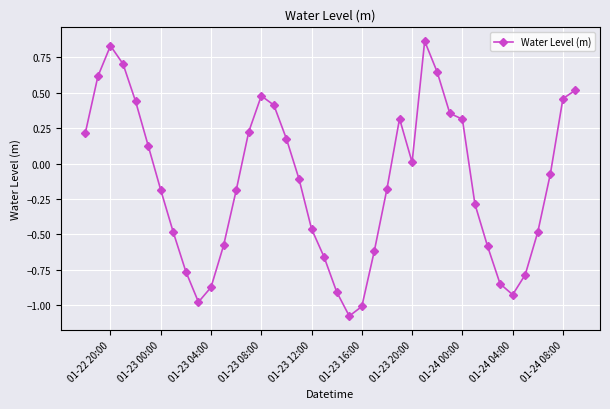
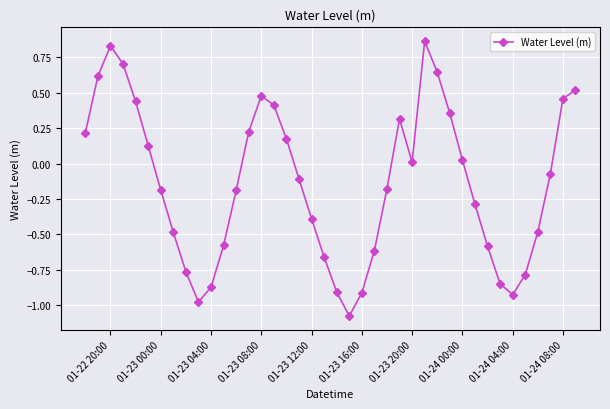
  {
    "01-22 20:00": 0.83,
    "01-23 00:00": -0.19,
    "01-23 04:00": -0.87,
    "01-23 08:00": 0.48,
-   "01-23 12:00": -0.46,
-   "01-23 16:00": -1.01,
+   "01-23 12:00": -0.39,
+   "01-23 16:00": -0.91,
    "01-23 20:00": 0.01,
-   "01-24 00:00": 0.31,
+   "01-24 00:00": 0.03,
    "01-24 04:00": -0.92,
    "01-24 08:00": 0.46
  }
